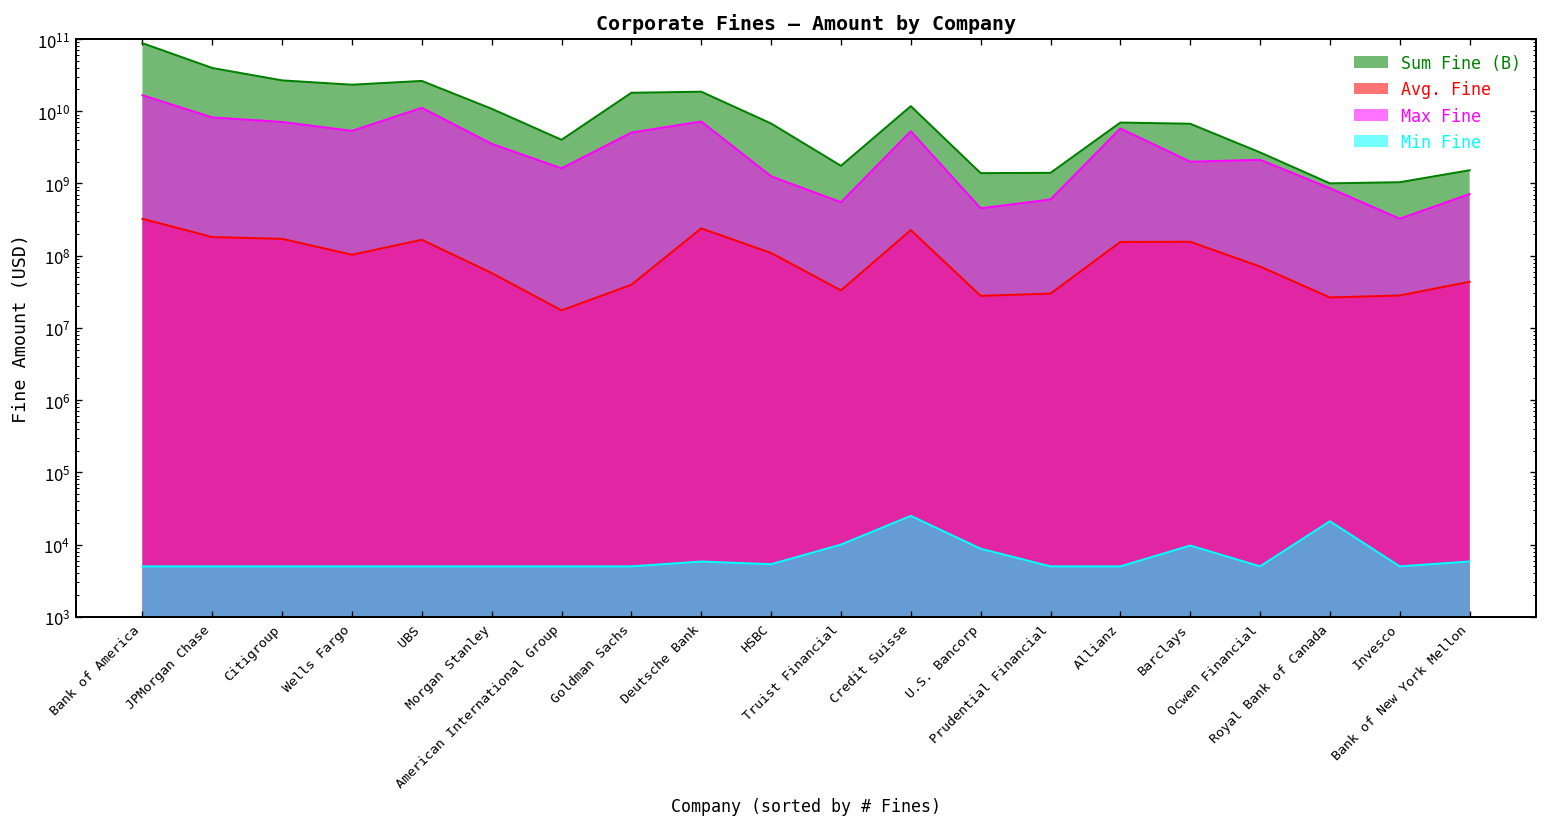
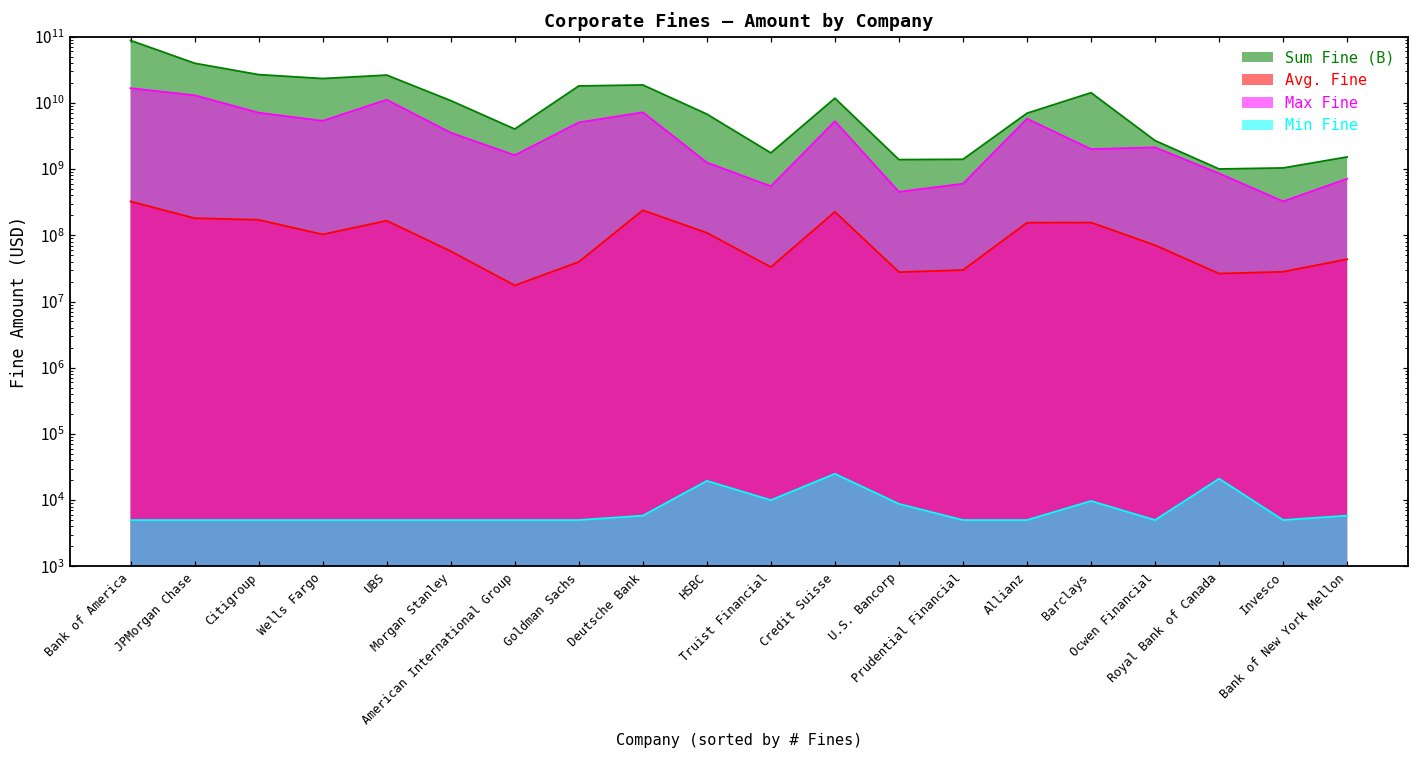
  {
    "Sum Fine (B)": {
      "Bank of America": 90000000000,
      "JPMorgan Chase": 40000000000,
      "Citigroup": 30000000000,
      "Wells Fargo": 23000000000,
      "UBS": 30000000000,
      "Morgan Stanley": 11000000000,
      "American International Group": 4000000000,
      "Goldman Sachs": 18000000000,
      "Deutsche Bank": 19000000000,
      "HSBC": 7000000000,
      "Truist Financial": 1800000000,
      "Credit Suisse": 12000000000,
      "U.S. Bancorp": 1400000000,
      "Prudential Financial": 1400000000,
      "Allianz": 7000000000,
-     "Barclays": 7000000000,
+     "Barclays": 14000000000,
      "Ocwen Financial": 3000000000,
      "Royal Bank of Canada": 1000000000,
      "Invesco": 1000000000,
      "Bank of New York Mellon": 1500000000
    },
    "Avg. Fine": {
      "Bank of America": 300000000,
      "JPMorgan Chase": 180000000,
      "Citigroup": 170000000,
      "Wells Fargo": 100000000,
      "UBS": 170000000,
      "Morgan Stanley": 60000000,
      "American International Group": 17000000,
      "Goldman Sachs": 40000000,
      "Deutsche Bank": 240000000,
      "HSBC": 110000000,
      "Truist Financial": 30000000,
      "Credit Suisse": 230000000,
      "U.S. Bancorp": 30000000,
      "Prudential Financial": 30000000,
      "Allianz": 150000000,
      "Barclays": 160000000,
      "Ocwen Financial": 70000000,
      "Royal Bank of Canada": 30000000,
      "Invesco": 30000000,
      "Bank of New York Mellon": 40000000
    },
    "Max Fine": {
      "Bank of America": 17000000000,
-     "JPMorgan Chase": 8000000000,
+     "JPMorgan Chase": 13000000000,
      "Citigroup": 7000000000,
      "Wells Fargo": 5000000000,
      "UBS": 11000000000,
      "Morgan Stanley": 4000000000,
      "American International Group": 1600000000,
      "Goldman Sachs": 5000000000,
      "Deutsche Bank": 7000000000,
      "HSBC": 1300000000,
      "Truist Financial": 600000000,
      "Credit Suisse": 5000000000,
      "U.S. Bancorp": 500000000,
      "Prudential Financial": 600000000,
      "Allianz": 6000000000,
      "Barclays": 2000000000,
      "Ocwen Financial": 2100000000,
      "Royal Bank of Canada": 900000000,
      "Invesco": 300000000,
      "Bank of New York Mellon": 700000000
    },
    "Min Fine": {
      "Bank of America": 5000,
      "JPMorgan Chase": 5000,
      "Citigroup": 5000,
      "Wells Fargo": 5000,
      "UBS": 5000,
      "Morgan Stanley": 5000,
      "American International Group": 5000,
      "Goldman Sachs": 5000,
      "Deutsche Bank": 6000,
-     "HSBC": 5000,
+     "HSBC": 20000,
      "Truist Financial": 10000,
      "Credit Suisse": 25000,
      "U.S. Bancorp": 9000,
      "Prudential Financial": 5000,
      "Allianz": 5000,
      "Barclays": 10000,
      "Ocwen Financial": 5000,
      "Royal Bank of Canada": 21000,
      "Invesco": 5000,
      "Bank of New York Mellon": 6000
    }
  }
